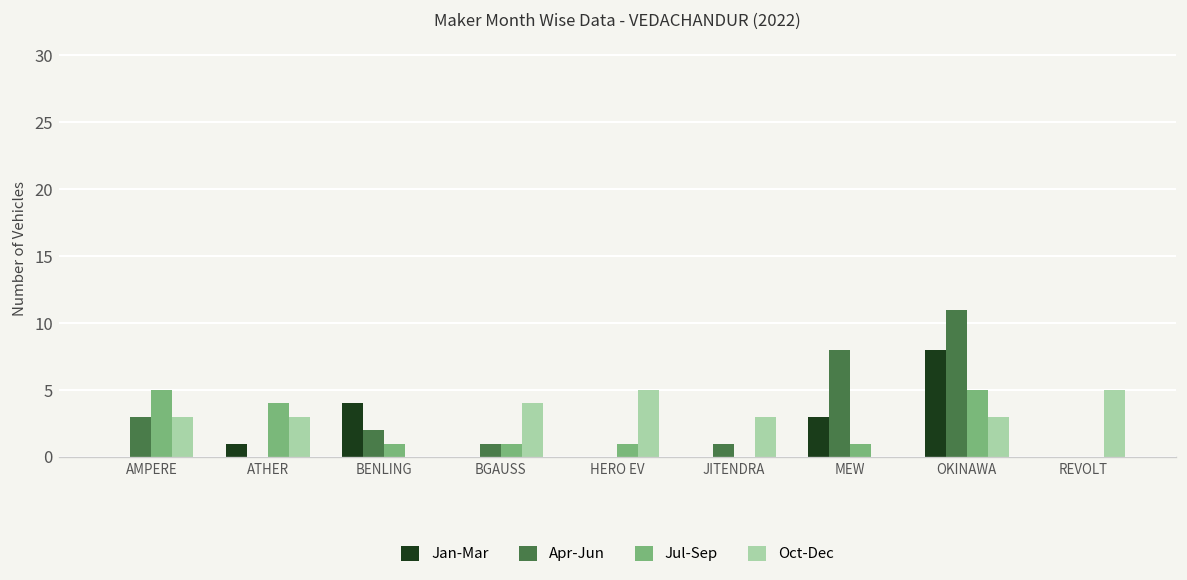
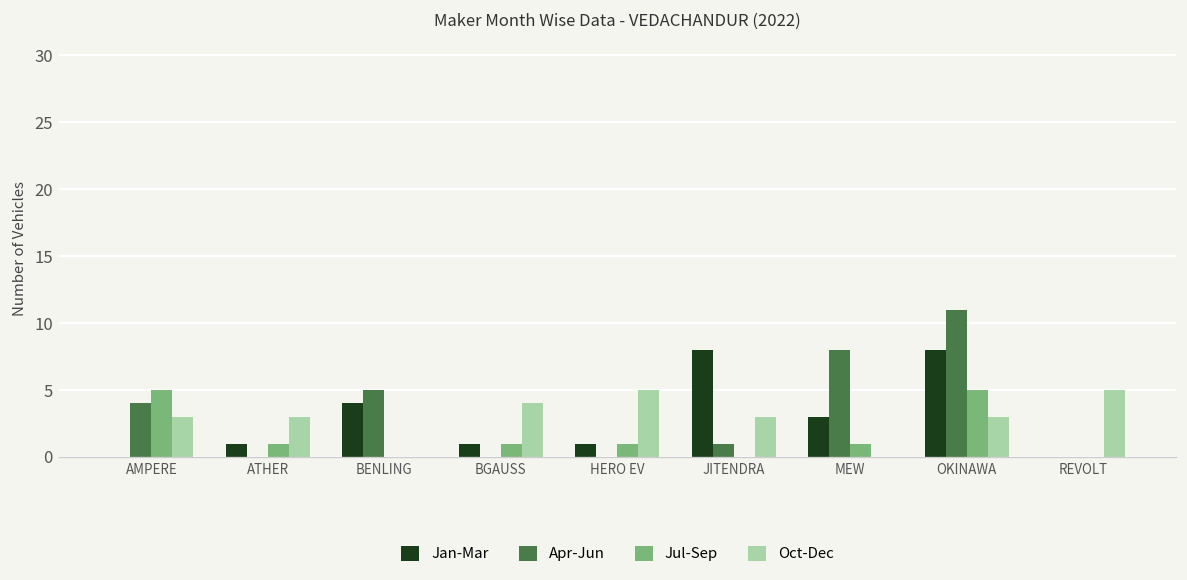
  {
    "Jan-Mar": {
      "AMPERE": 0,
      "ATHER": 1,
      "BENLING": 4,
-     "BGAUSS": 0,
-     "HERO EV": 0,
-     "JITENDRA": 0,
+     "BGAUSS": 1,
+     "HERO EV": 1,
+     "JITENDRA": 8,
      "MEW": 3,
      "OKINAWA": 8,
      "REVOLT": 0
    },
    "Apr-Jun": {
-     "AMPERE": 3,
+     "AMPERE": 4,
      "ATHER": 0,
-     "BENLING": 2,
-     "BGAUSS": 1,
+     "BENLING": 5,
+     "BGAUSS": 0,
      "HERO EV": 0,
      "JITENDRA": 1,
      "MEW": 8,
      "OKINAWA": 11,
      "REVOLT": 0
    },
    "Jul-Sep": {
      "AMPERE": 5,
-     "ATHER": 4,
-     "BENLING": 1,
+     "ATHER": 1,
+     "BENLING": 0,
      "BGAUSS": 1,
      "HERO EV": 1,
      "JITENDRA": 0,
      "MEW": 1,
      "OKINAWA": 5,
      "REVOLT": 0
    },
    "Oct-Dec": {
      "AMPERE": 3,
      "ATHER": 3,
      "BENLING": 0,
      "BGAUSS": 4,
      "HERO EV": 5,
      "JITENDRA": 3,
      "MEW": 0,
      "OKINAWA": 3,
      "REVOLT": 5
    }
  }
